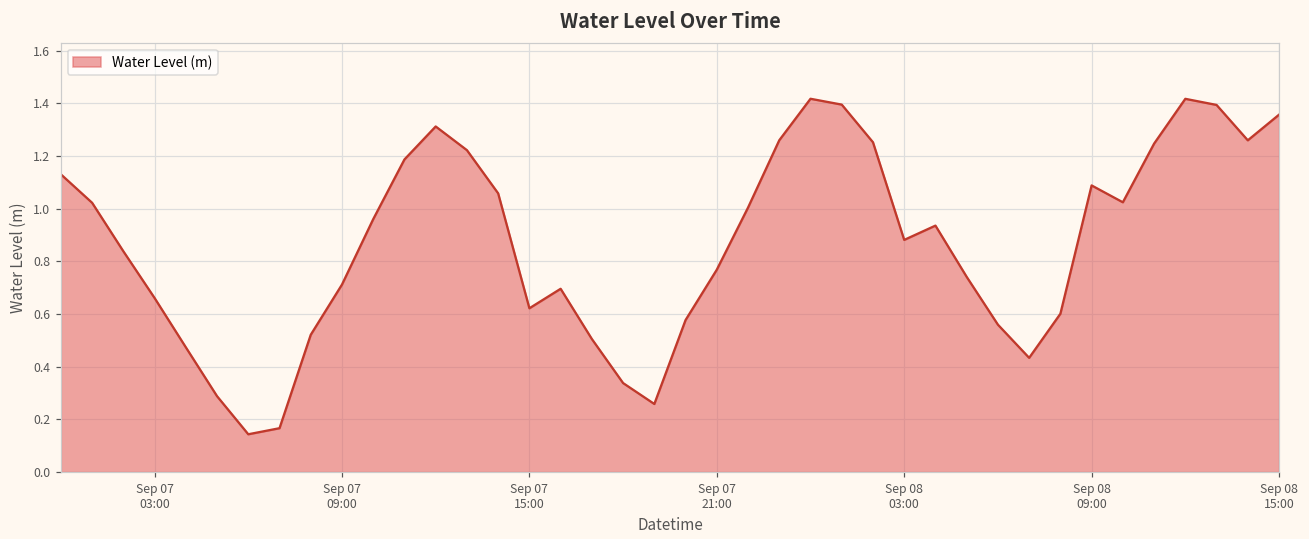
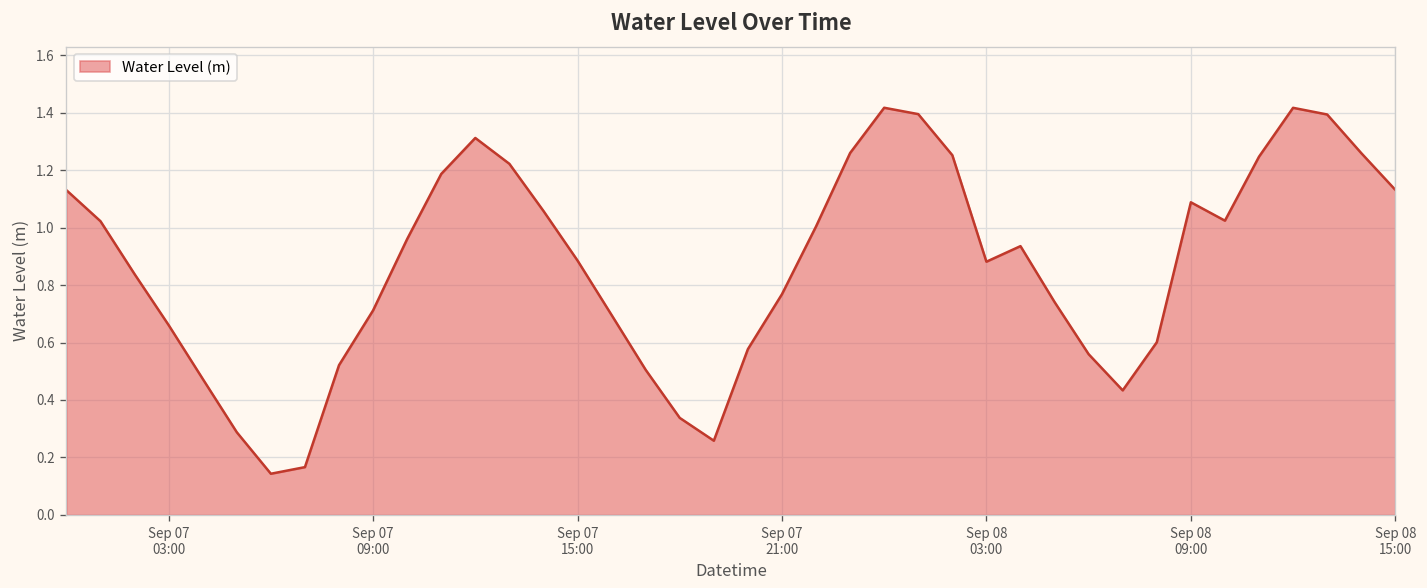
  {
    "Sep 07 03:00": 0.66,
    "Sep 07 09:00": 0.71,
-   "Sep 07 15:00": 0.62,
+   "Sep 07 15:00": 0.89,
    "Sep 07 21:00": 0.77,
    "Sep 08 03:00": 0.88,
    "Sep 08 09:00": 1.09,
-   "Sep 08 15:00": 1.36
+   "Sep 08 15:00": 1.13
  }
